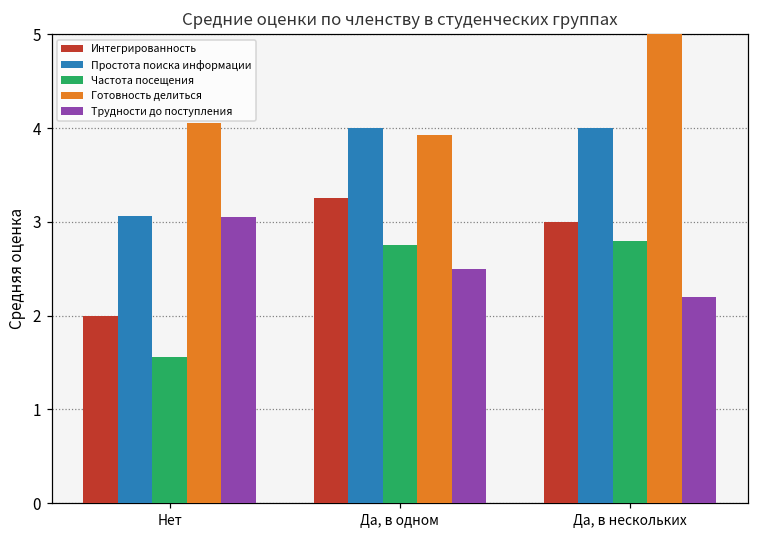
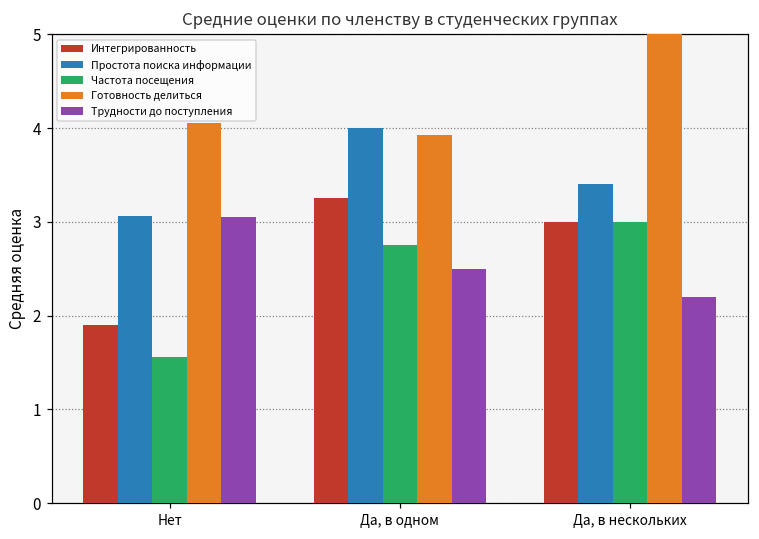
  {
    "Интегрированность": {
-     "Нет": 2.0,
+     "Нет": 1.9,
      "Да, в одном": 3.3,
      "Да, в нескольких": 3.0
    },
    "Простота поиска информации": {
      "Нет": 3.1,
      "Да, в одном": 4.0,
-     "Да, в нескольких": 4.0
+     "Да, в нескольких": 3.4
    },
    "Частота посещения": {
      "Нет": 1.6,
      "Да, в одном": 2.8,
-     "Да, в нескольких": 2.8
+     "Да, в нескольких": 3.0
    },
    "Готовность делиться": {
      "Да, в одном": 3.9,
      "Да, в нескольких": 5.0
    },
    "Трудности до поступления": {
      "Нет": 3.1,
      "Да, в одном": 2.5,
      "Да, в нескольких": 2.2
    }
  }
